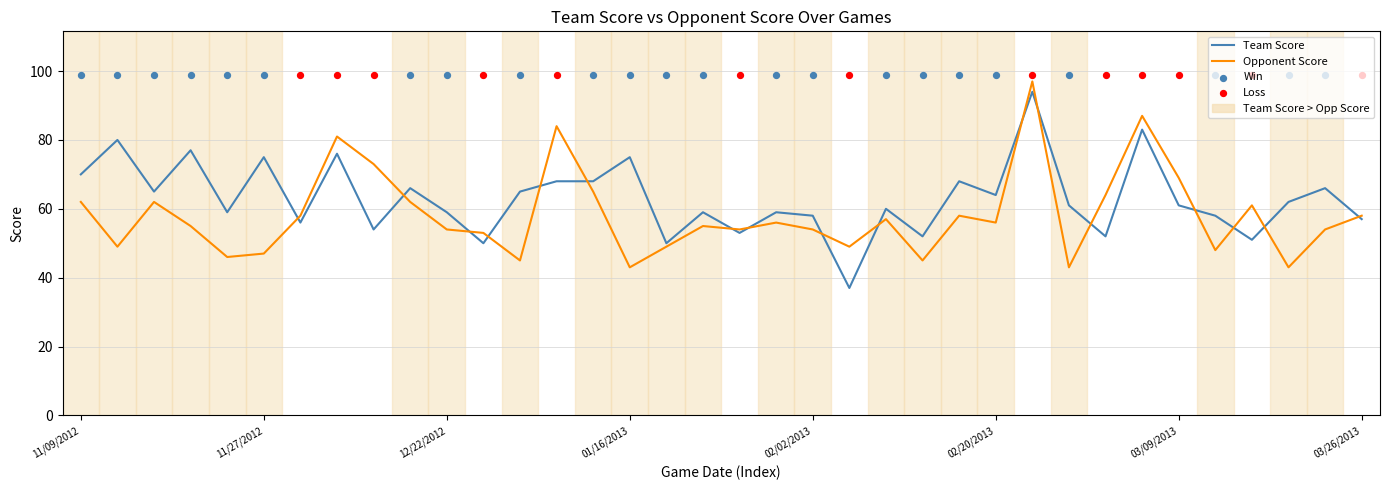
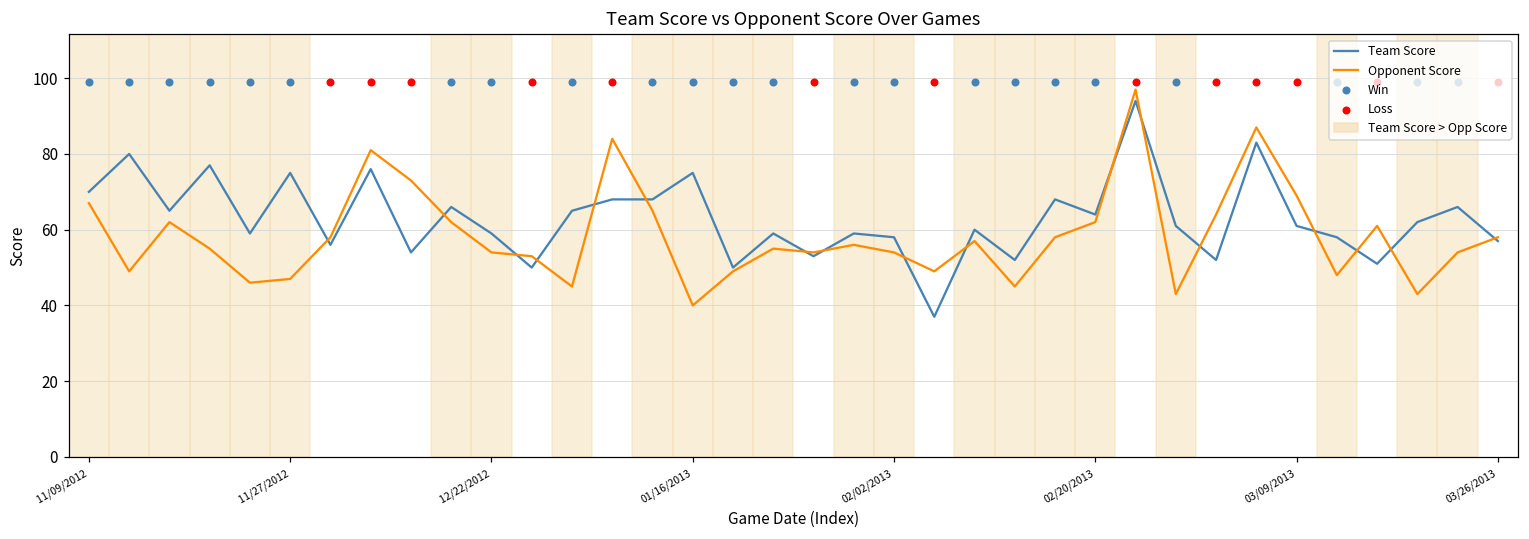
  {
    "Opponent Score": {
-     "11/09/2012": 62,
+     "11/09/2012": 67,
      "11/27/2012": 47,
      "12/22/2012": 54,
-     "01/16/2013": 43,
+     "01/16/2013": 40,
      "02/02/2013": 54,
-     "02/20/2013": 56,
+     "02/20/2013": 62,
      "03/09/2013": 69,
      "03/26/2013": 58
    }
  }
